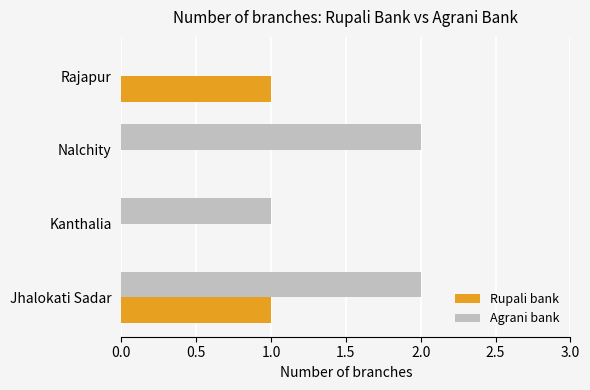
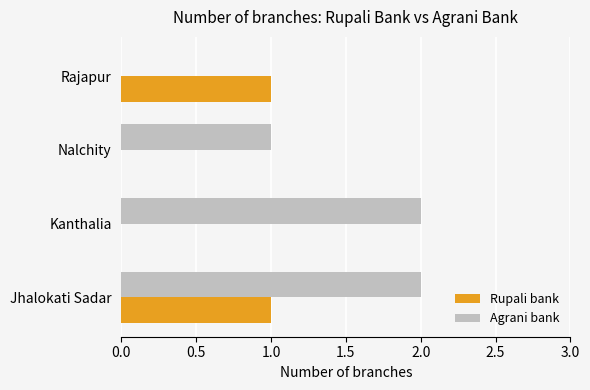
  {
    "Rupali bank": {
      "Rajapur": 1,
      "Nalchity": 0,
      "Kanthalia": 0,
      "Jhalokati Sadar": 1
    },
    "Agrani bank": {
      "Rajapur": 0,
-     "Nalchity": 2,
-     "Kanthalia": 1,
+     "Nalchity": 1,
+     "Kanthalia": 2,
      "Jhalokati Sadar": 2
    }
  }
